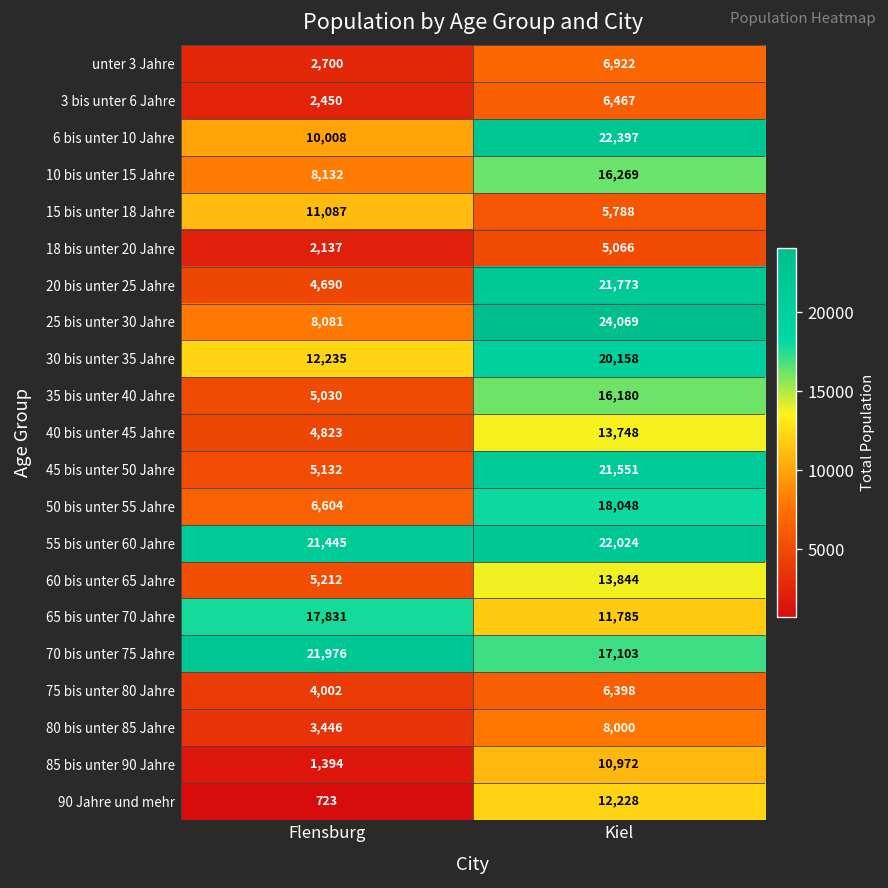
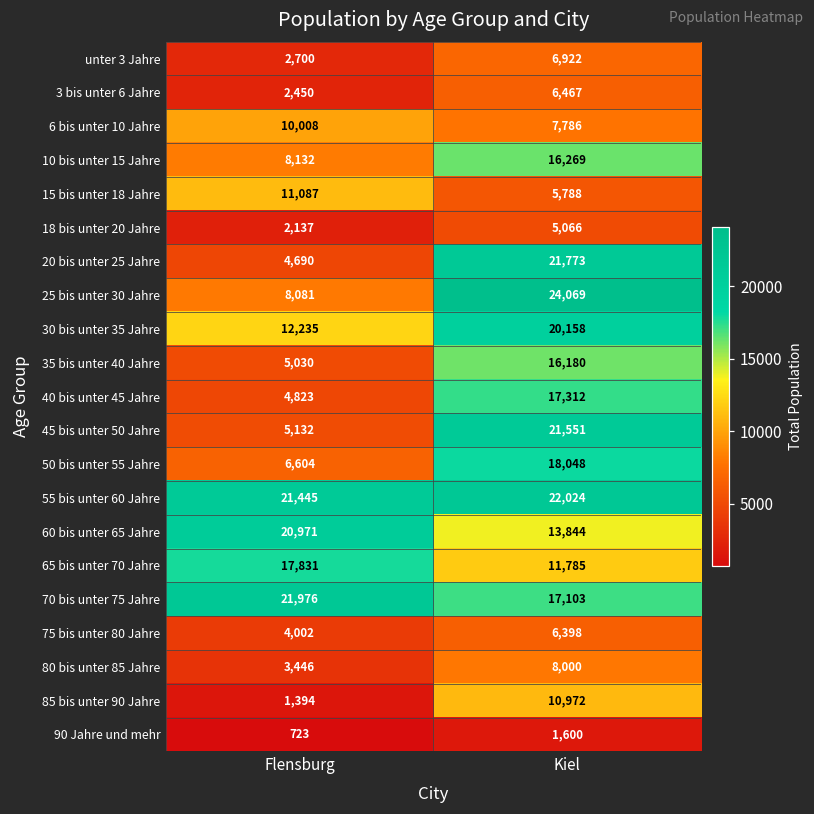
  {
    "unter 3 Jahre": {
      "Flensburg": "2,700",
      "Kiel": "6,922"
    },
    "3 bis unter 6 Jahre": {
      "Flensburg": "2,450",
      "Kiel": "6,467"
    },
    "6 bis unter 10 Jahre": {
      "Flensburg": "10,008",
-     "Kiel": "22,397"
+     "Kiel": "7,786"
    },
    "10 bis unter 15 Jahre": {
      "Flensburg": "8,132",
      "Kiel": "16,269"
    },
    "15 bis unter 18 Jahre": {
      "Flensburg": "11,087",
      "Kiel": "5,788"
    },
    "18 bis unter 20 Jahre": {
      "Flensburg": "2,137",
      "Kiel": "5,066"
    },
    "20 bis unter 25 Jahre": {
      "Flensburg": "4,690",
      "Kiel": "21,773"
    },
    "25 bis unter 30 Jahre": {
      "Flensburg": "8,081",
      "Kiel": "24,069"
    },
    "30 bis unter 35 Jahre": {
      "Flensburg": "12,235",
      "Kiel": "20,158"
    },
    "35 bis unter 40 Jahre": {
      "Flensburg": "5,030",
      "Kiel": "16,180"
    },
    "40 bis unter 45 Jahre": {
      "Flensburg": "4,823",
-     "Kiel": "13,748"
+     "Kiel": "17,312"
    },
    "45 bis unter 50 Jahre": {
      "Flensburg": "5,132",
      "Kiel": "21,551"
    },
    "50 bis unter 55 Jahre": {
      "Flensburg": "6,604",
      "Kiel": "18,048"
    },
    "55 bis unter 60 Jahre": {
      "Flensburg": "21,445",
      "Kiel": "22,024"
    },
    "60 bis unter 65 Jahre": {
-     "Flensburg": "5,212",
+     "Flensburg": "20,971",
      "Kiel": "13,844"
    },
    "65 bis unter 70 Jahre": {
      "Flensburg": "17,831",
      "Kiel": "11,785"
    },
    "70 bis unter 75 Jahre": {
      "Flensburg": "21,976",
      "Kiel": "17,103"
    },
    "75 bis unter 80 Jahre": {
      "Flensburg": "4,002",
      "Kiel": "6,398"
    },
    "80 bis unter 85 Jahre": {
      "Flensburg": "3,446",
      "Kiel": "8,000"
    },
    "85 bis unter 90 Jahre": {
      "Flensburg": "1,394",
      "Kiel": "10,972"
    },
    "90 Jahre und mehr": {
      "Flensburg": "723",
-     "Kiel": "12,228"
+     "Kiel": "1,600"
    }
  }
